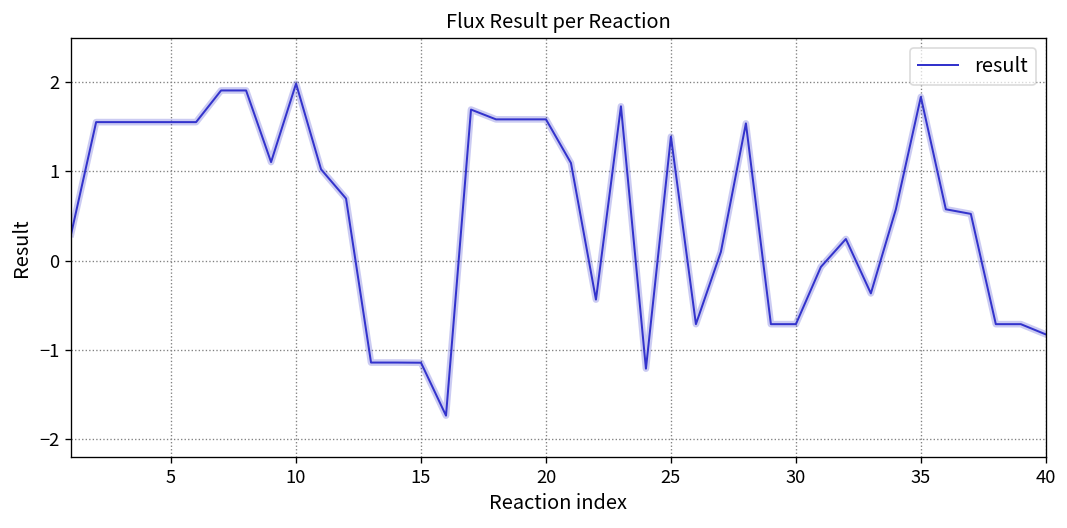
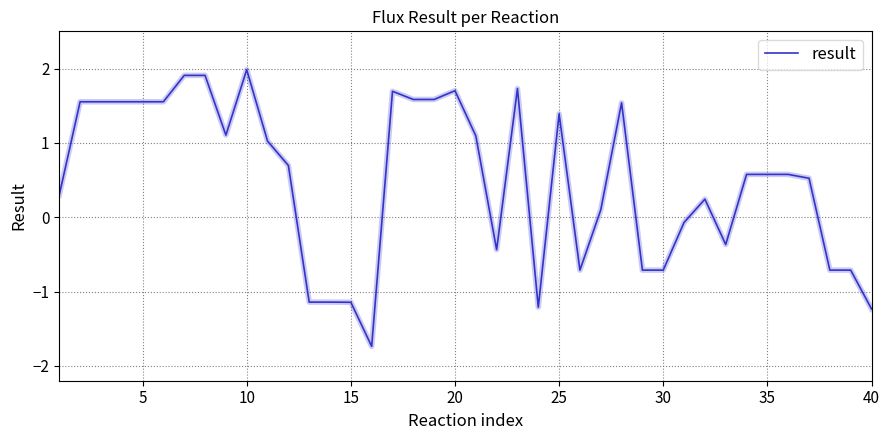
  {
    "5": 1.6,
    "10": 2.0,
    "15": -1.1,
-   "20": 1.6,
+   "20": 1.7,
    "25": 1.4,
    "30": -0.7,
-   "35": 1.8,
-   "40": -0.8
+   "35": 0.6,
+   "40": -1.2
  }
